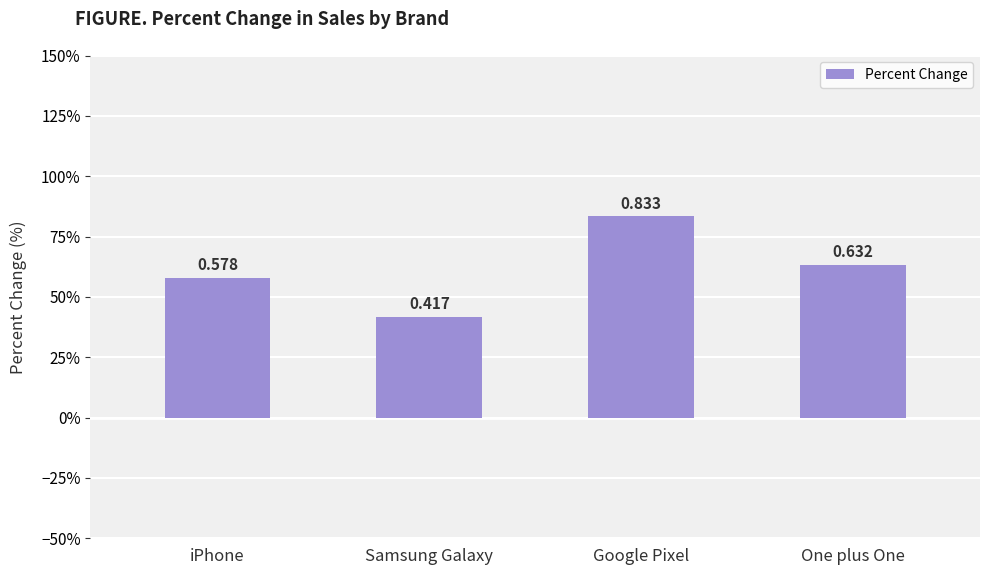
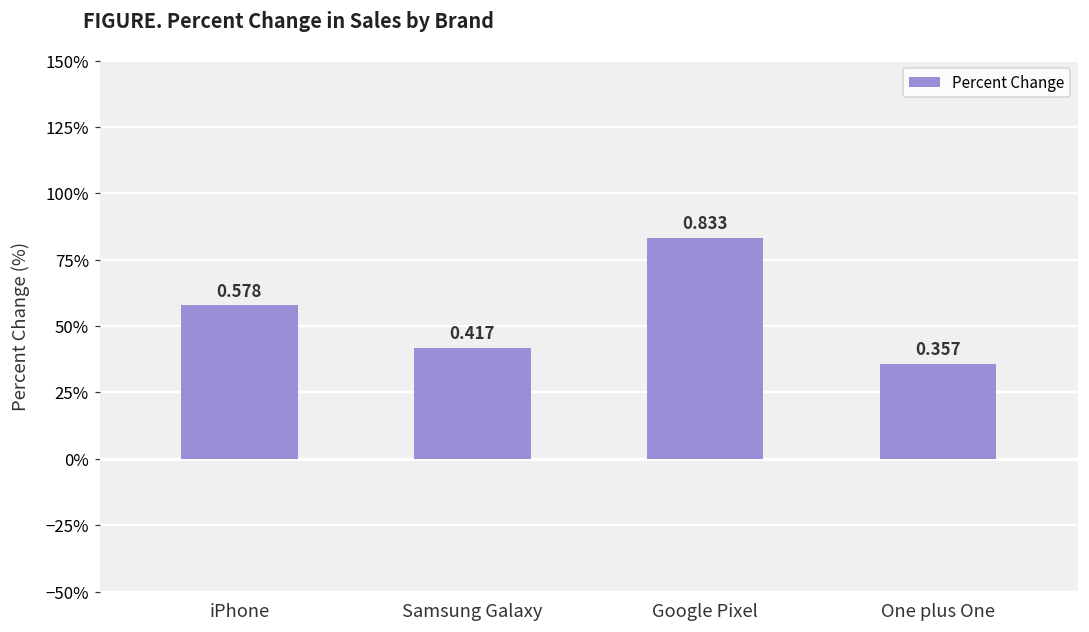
  {
    "iPhone": 0.578,
    "Samsung Galaxy": 0.417,
    "Google Pixel": 0.833,
-   "One plus One": 0.632
+   "One plus One": 0.357
  }
